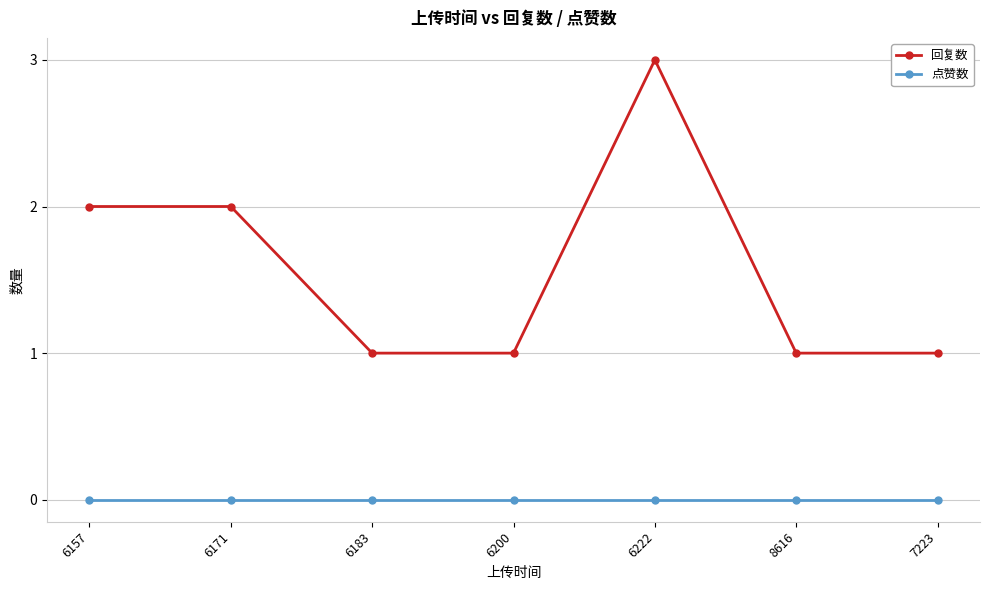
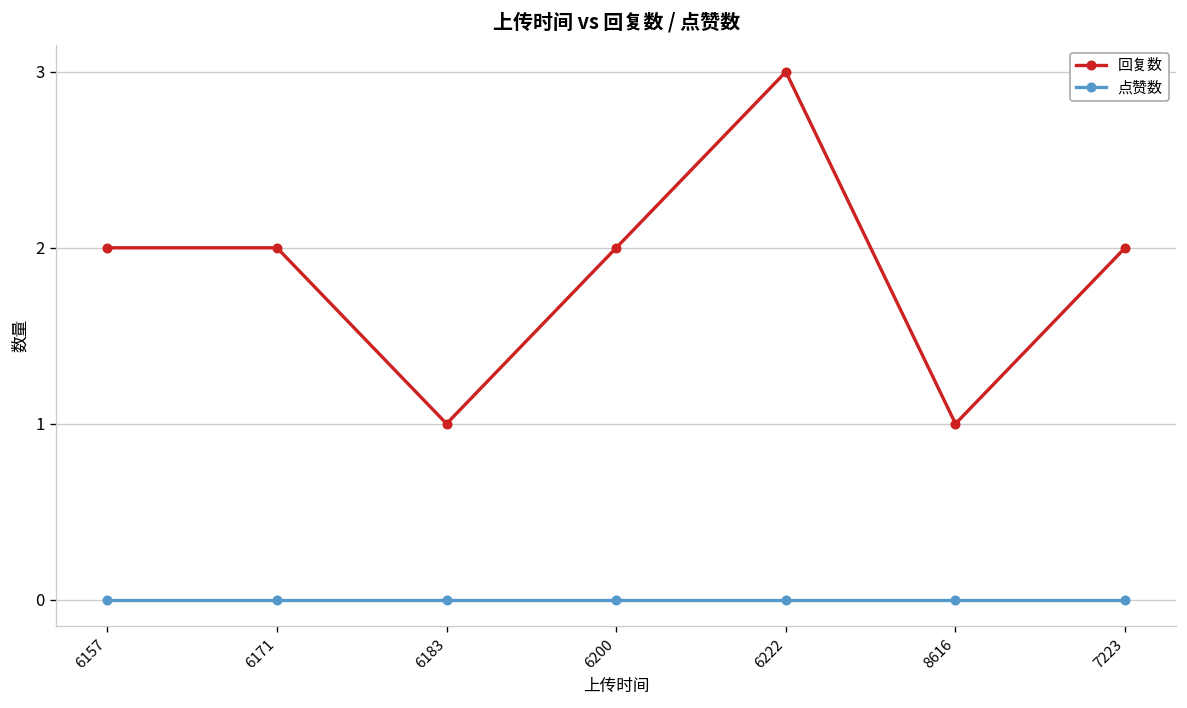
  {
    "回复数": {
      "6157": 2,
      "6171": 2,
      "6183": 1,
-     "6200": 1,
+     "6200": 2,
      "6222": 3,
      "8616": 1,
-     "7223": 1
+     "7223": 2
    },
    "点赞数": {
      "6157": 0,
      "6171": 0,
      "6183": 0,
      "6200": 0,
      "6222": 0,
      "8616": 0,
      "7223": 0
    }
  }
